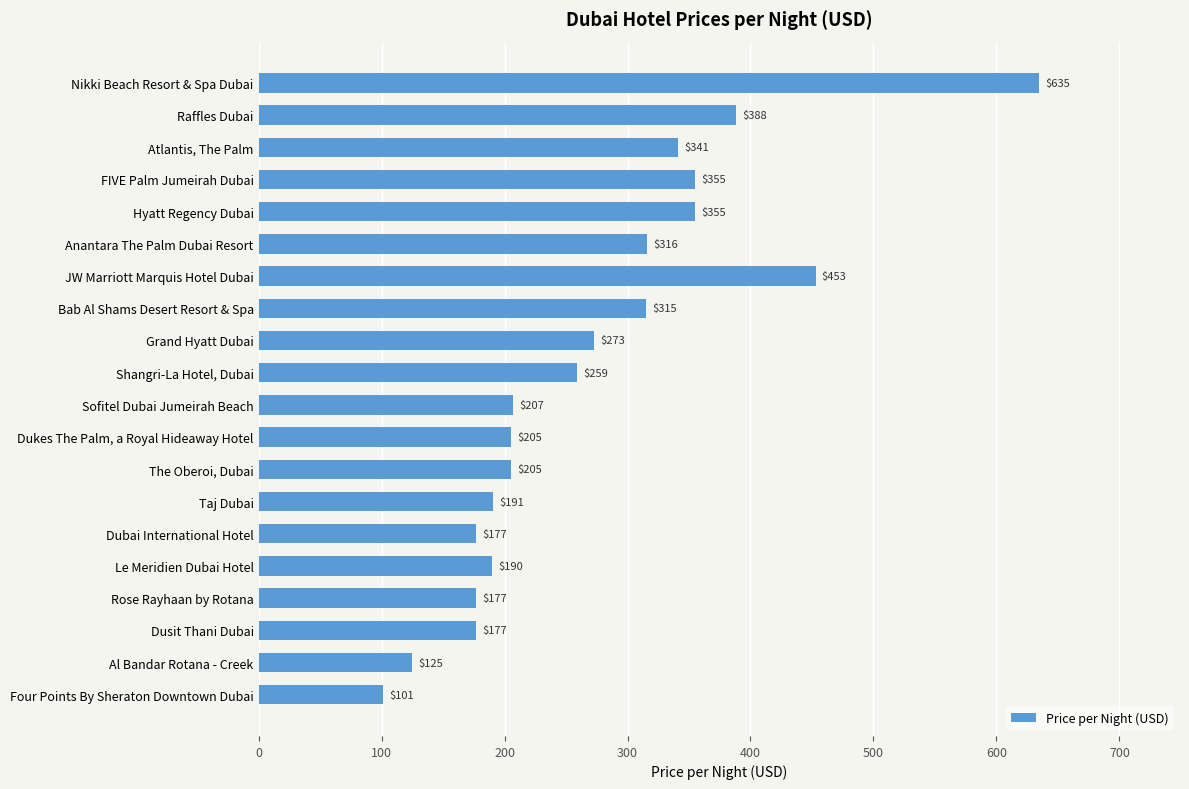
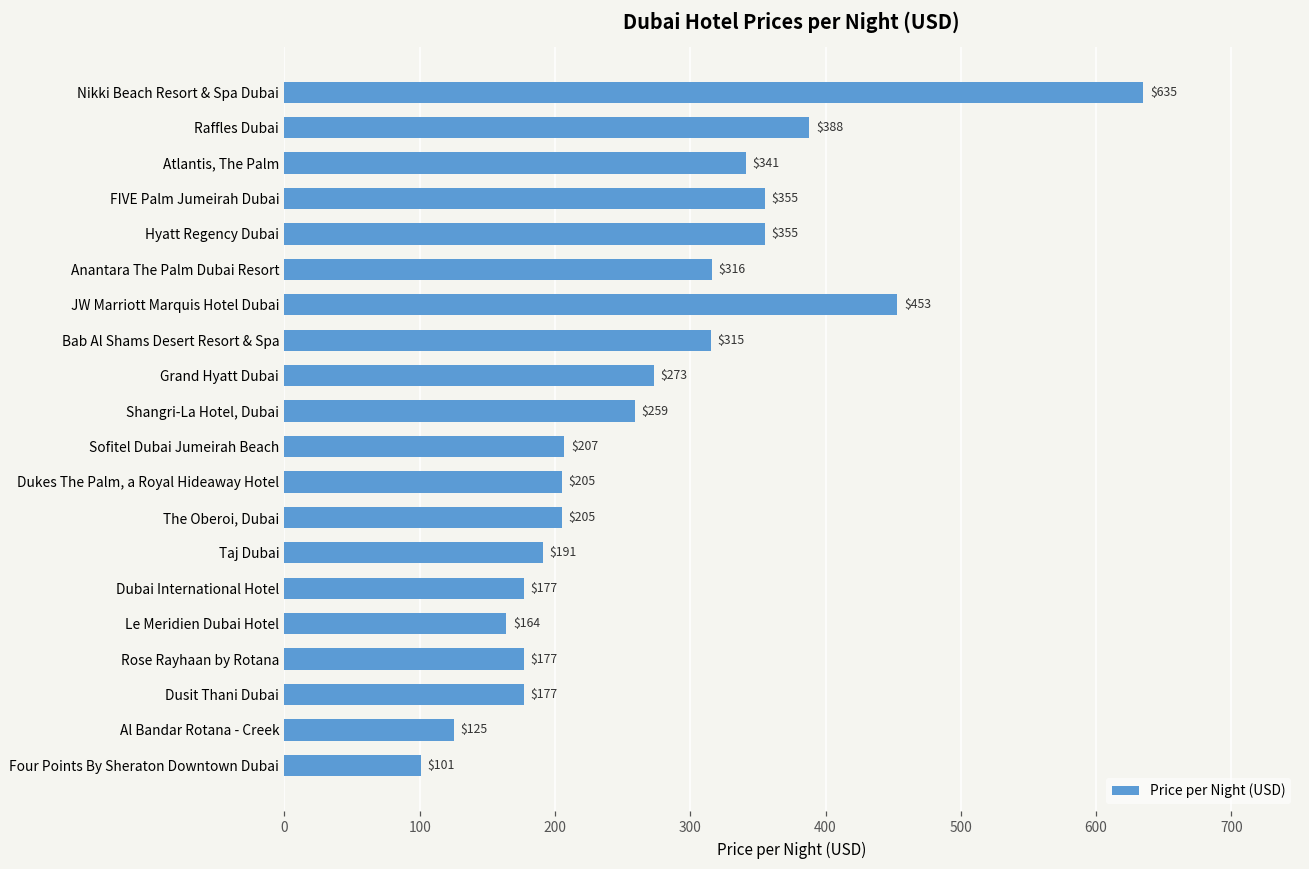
  {
    "Nikki Beach Resort & Spa Dubai": "$635",
    "Raffles Dubai": "$388",
    "Atlantis, The Palm": "$341",
    "FIVE Palm Jumeirah Dubai": "$355",
    "Hyatt Regency Dubai": "$355",
    "Anantara The Palm Dubai Resort": "$316",
    "JW Marriott Marquis Hotel Dubai": "$453",
    "Bab Al Shams Desert Resort & Spa": "$315",
    "Grand Hyatt Dubai": "$273",
    "Shangri-La Hotel, Dubai": "$259",
    "Sofitel Dubai Jumeirah Beach": "$207",
    "Dukes The Palm, a Royal Hideaway Hotel": "$205",
    "The Oberoi, Dubai": "$205",
    "Taj Dubai": "$191",
    "Dubai International Hotel": "$177",
-   "Le Meridien Dubai Hotel": "$190",
+   "Le Meridien Dubai Hotel": "$164",
    "Rose Rayhaan by Rotana": "$177",
    "Dusit Thani Dubai": "$177",
    "Al Bandar Rotana - Creek": "$125",
    "Four Points By Sheraton Downtown Dubai": "$101"
  }
